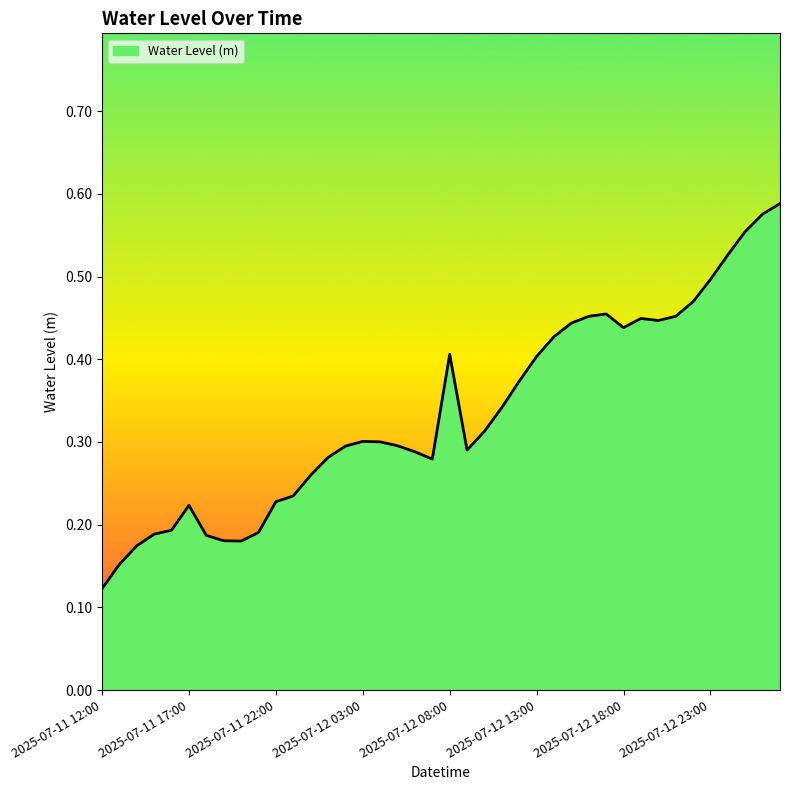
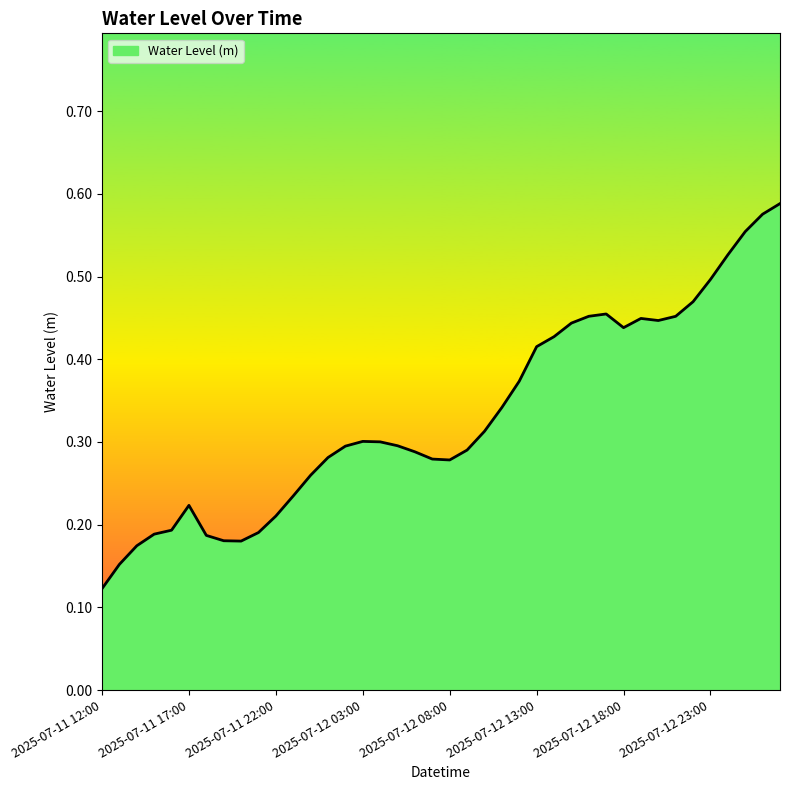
  {
    "2025-07-11 12:00": 0.12,
    "2025-07-11 17:00": 0.22,
-   "2025-07-11 22:00": 0.23,
+   "2025-07-11 22:00": 0.21,
    "2025-07-12 03:00": 0.30,
-   "2025-07-12 08:00": 0.41,
-   "2025-07-12 13:00": 0.40,
+   "2025-07-12 08:00": 0.28,
+   "2025-07-12 13:00": 0.42,
    "2025-07-12 18:00": 0.44,
    "2025-07-12 23:00": 0.50
  }
